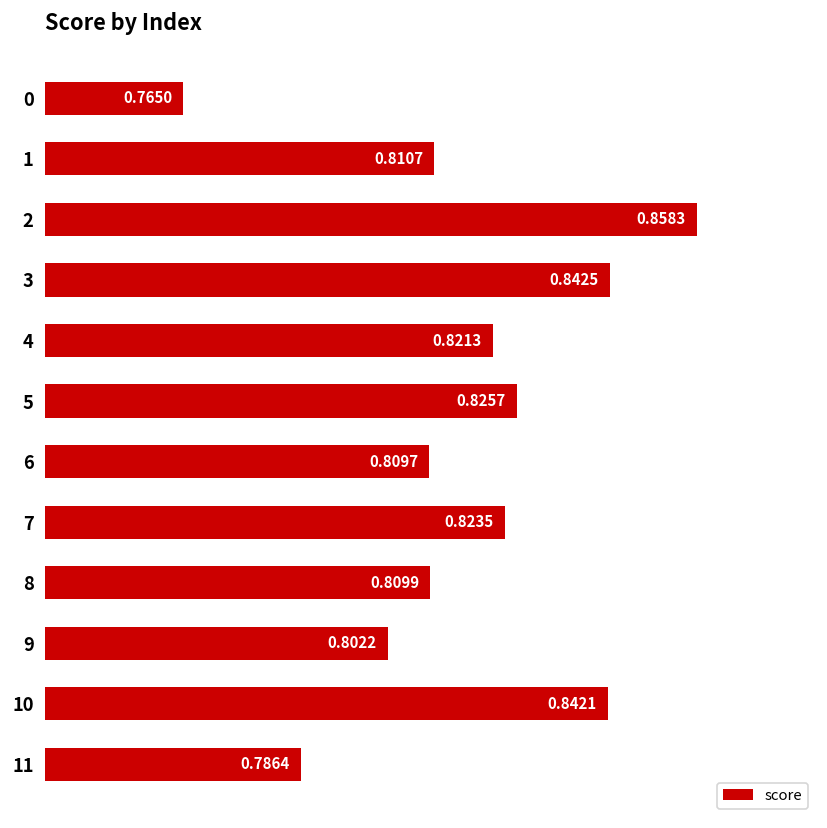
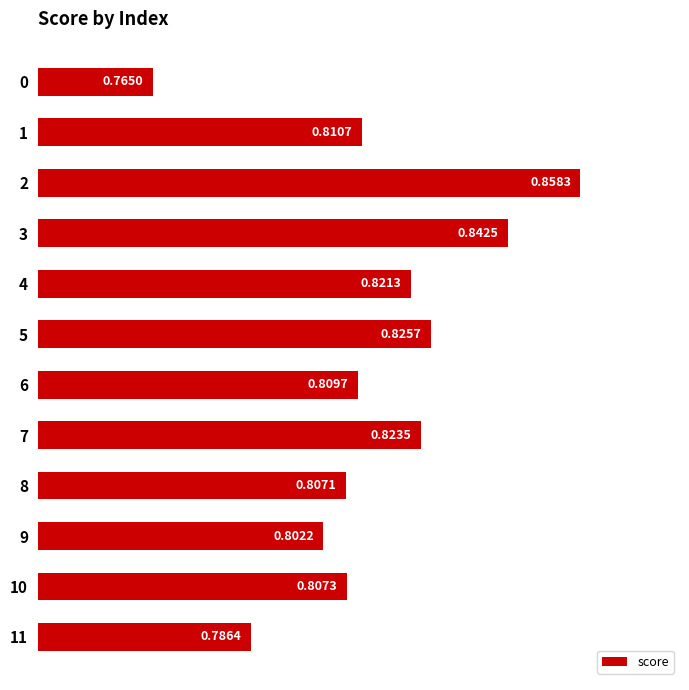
  {
    "0": 0.7650,
    "1": 0.8107,
    "2": 0.8583,
    "3": 0.8425,
    "4": 0.8213,
    "5": 0.8257,
    "6": 0.8097,
    "7": 0.8235,
-   "8": 0.8099,
+   "8": 0.8071,
    "9": 0.8022,
-   "10": 0.8421,
+   "10": 0.8073,
    "11": 0.7864
  }
